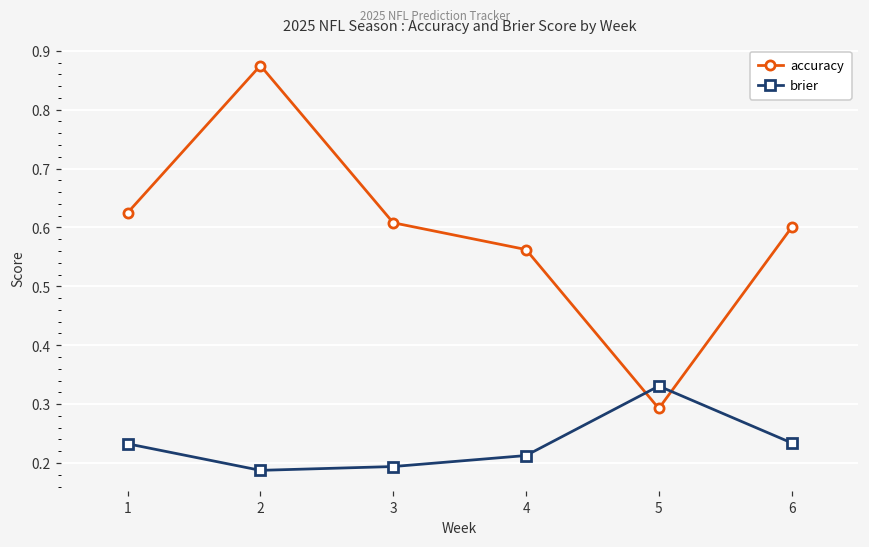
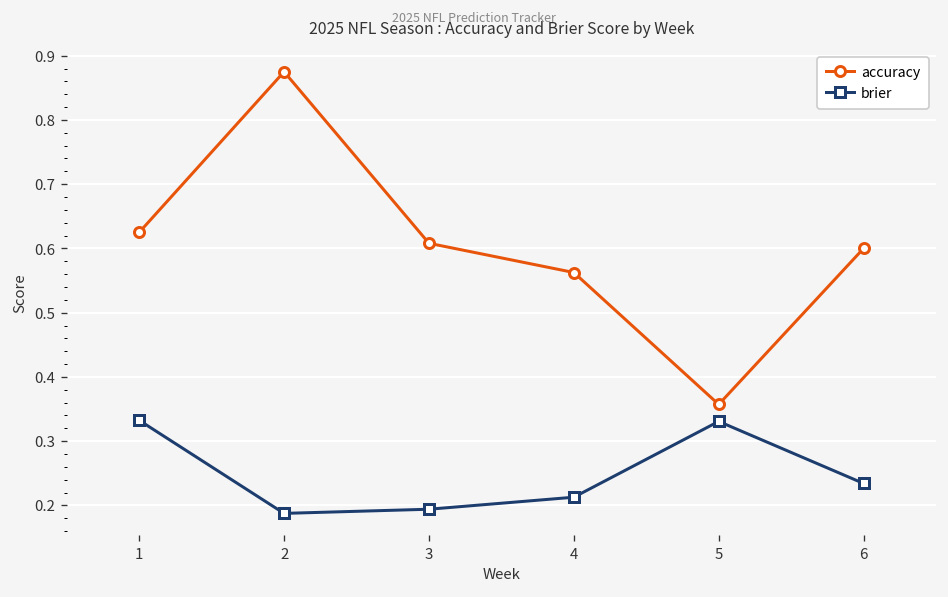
  {
    "accuracy": {
      "1": 0.63,
      "2": 0.88,
      "3": 0.61,
      "4": 0.56,
-     "5": 0.29,
+     "5": 0.36,
      "6": 0.60
    },
    "brier": {
-     "1": 0.23,
+     "1": 0.33,
      "2": 0.19,
      "3": 0.19,
      "4": 0.21,
      "5": 0.33,
      "6": 0.23
    }
  }
